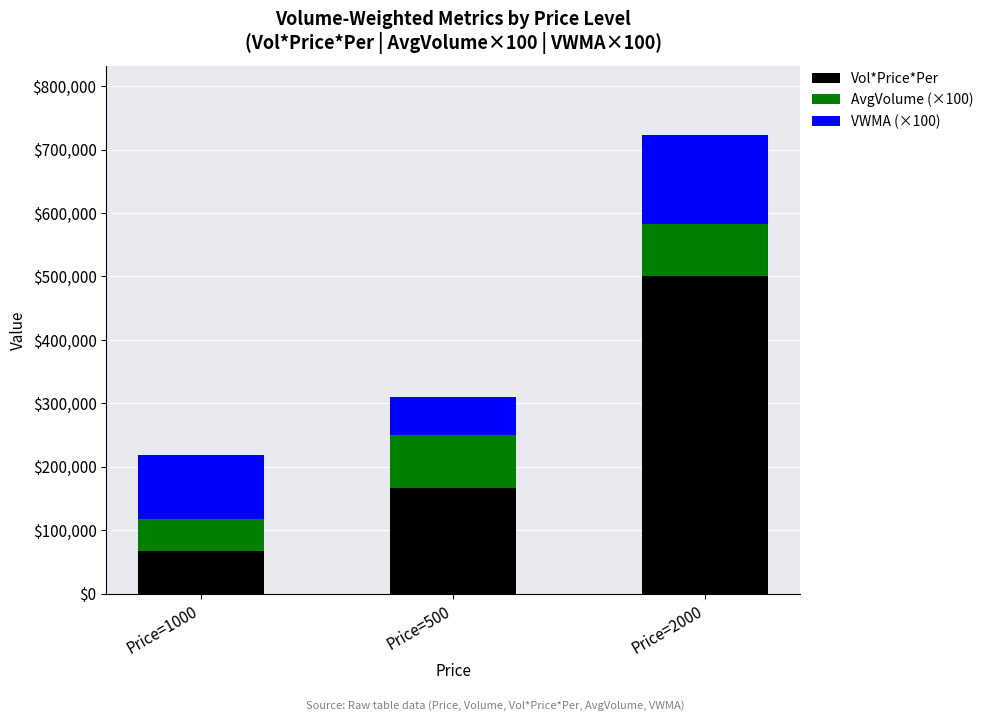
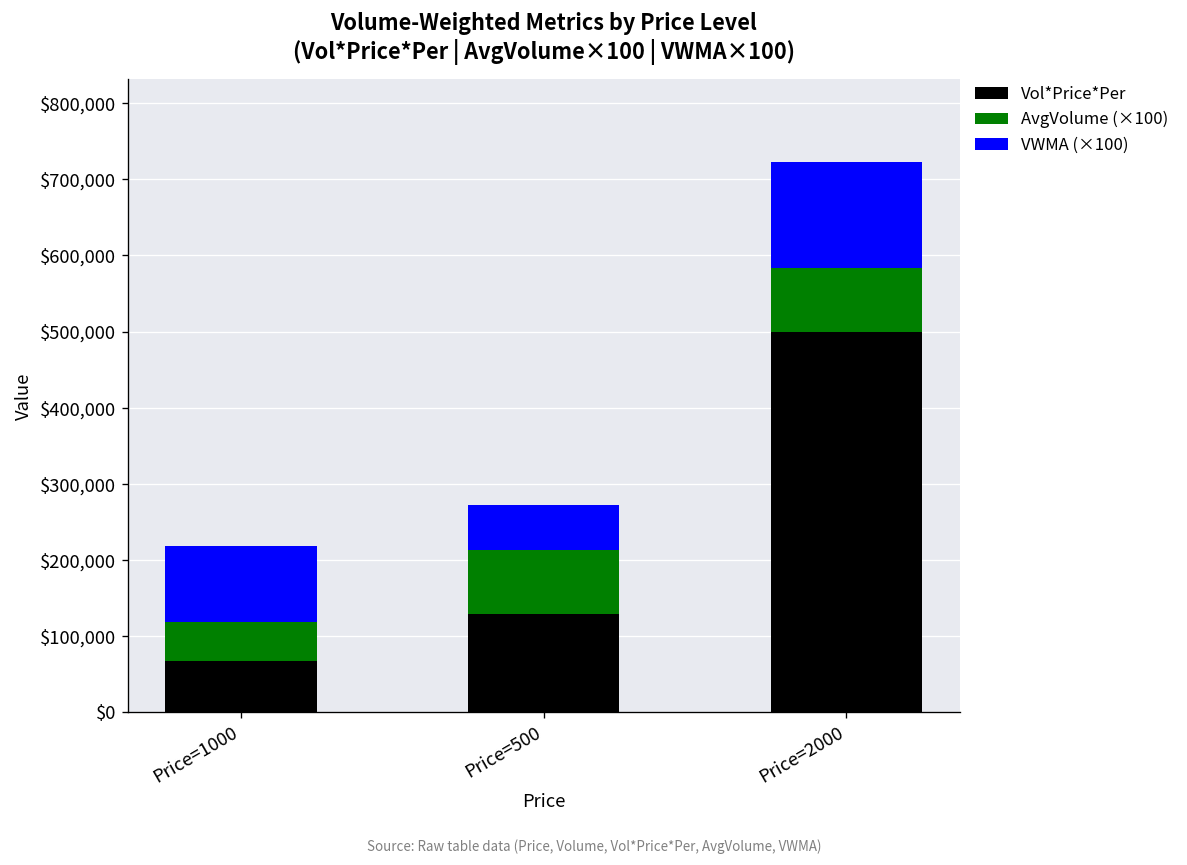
  {
    "Vol*Price*Per": {
      "Price=1000": "$70,000",
-     "Price=500": "$170,000",
+     "Price=500": "$130,000",
      "Price=2000": "$500,000"
    },
    "AvgVolume (×100)": {
      "Price=1000": "$50,000",
      "Price=500": "$80,000",
      "Price=2000": "$80,000"
    },
    "VWMA (×100)": {
      "Price=1000": "$100,000",
      "Price=500": "$60,000",
      "Price=2000": "$140,000"
    }
  }
